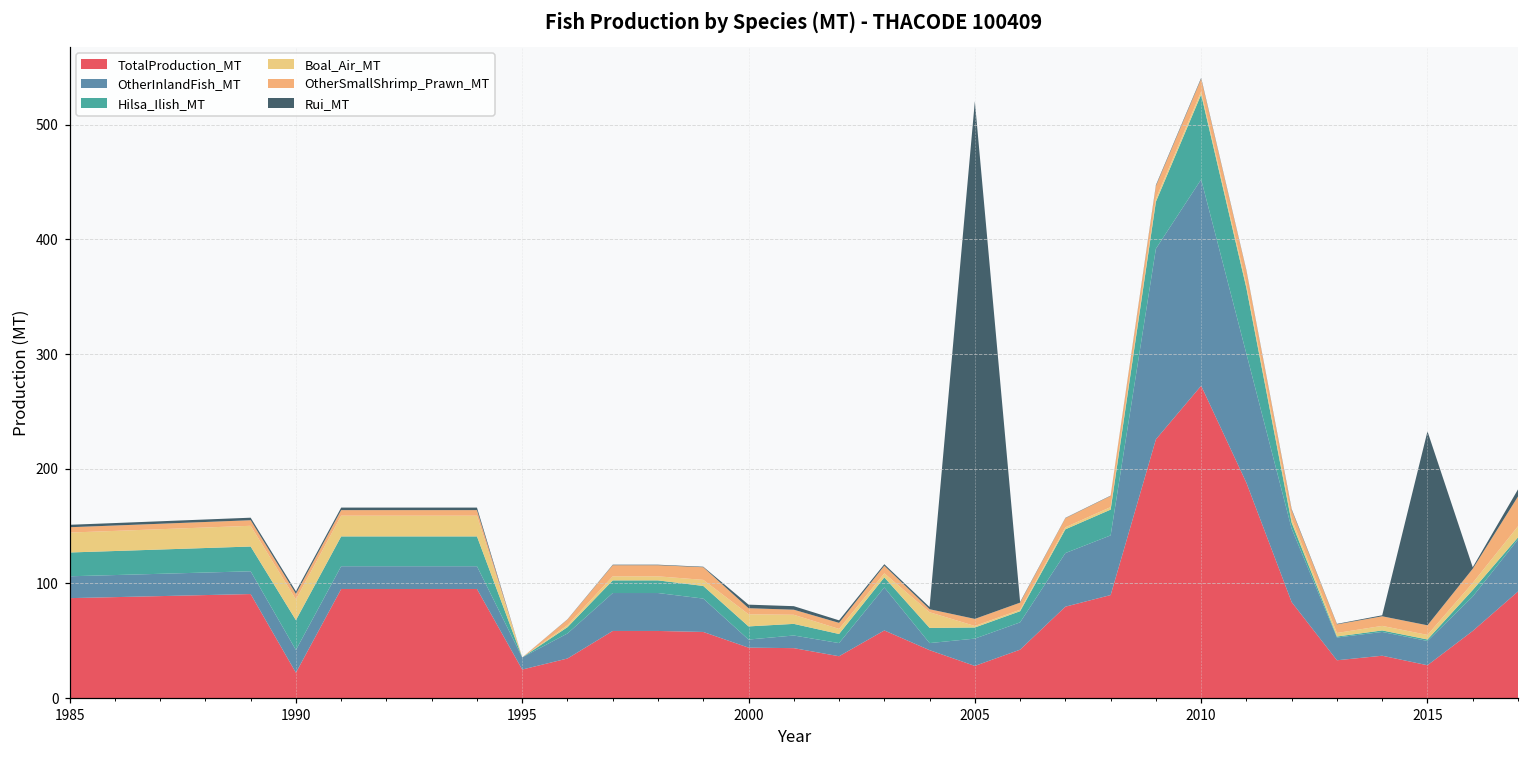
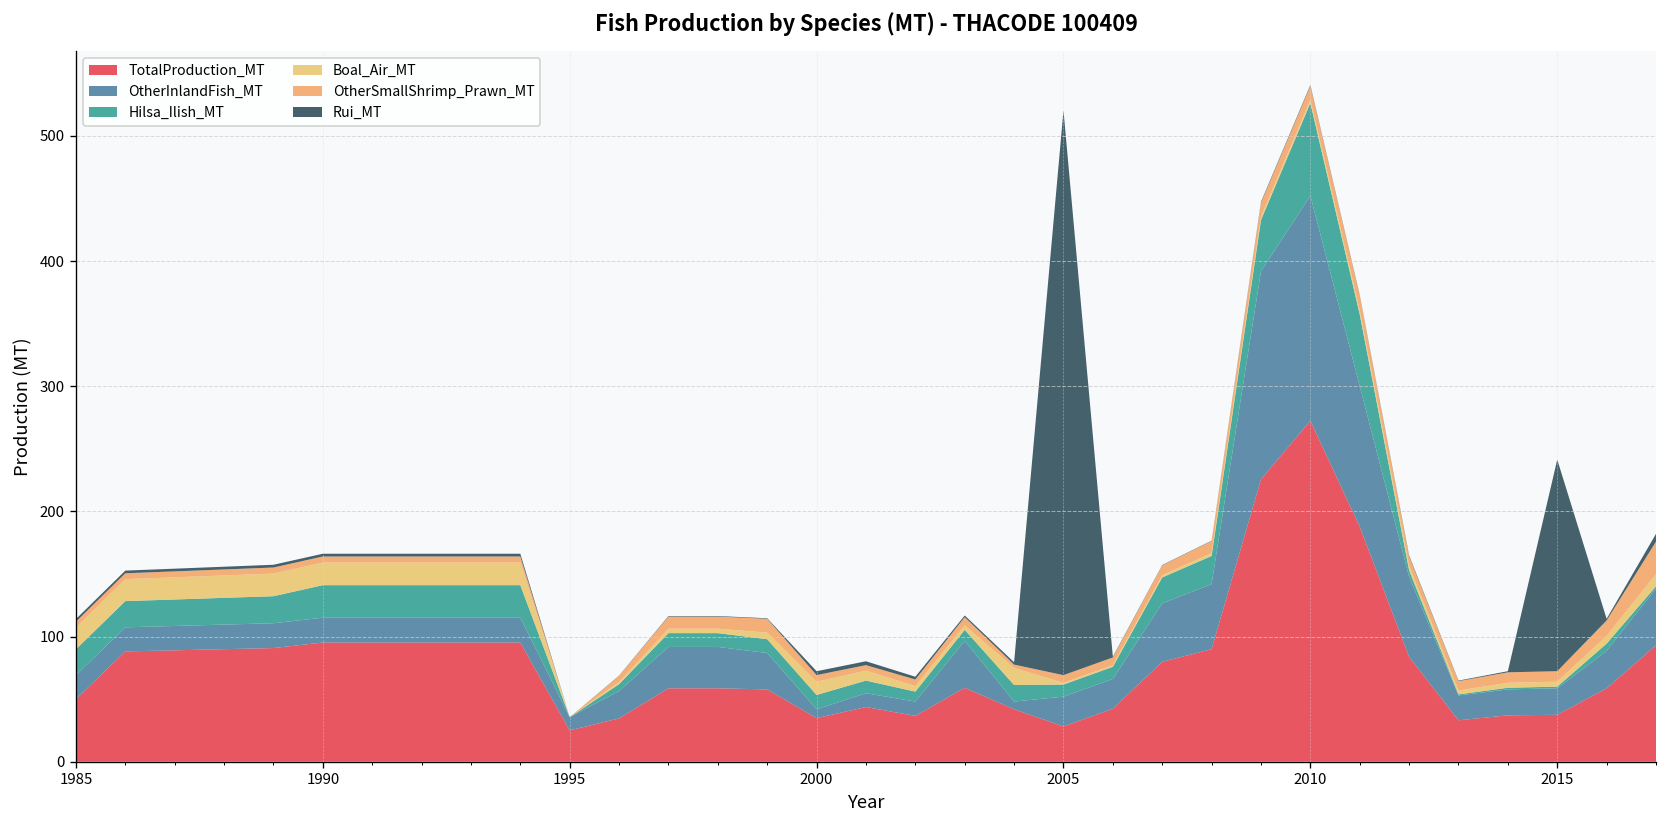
  {
    "TotalProduction_MT": {
-     "1985": 87,
-     "1990": 22,
+     "1985": 50,
+     "1990": 95,
      "1995": 25,
-     "2000": 44,
+     "2000": 35,
      "2005": 28,
      "2010": 272,
-     "2015": 29
+     "2015": 37
    },
    "Rui_MT": {
      "2000": 3,
      "2005": 451,
      "2015": 169
    }
  }
